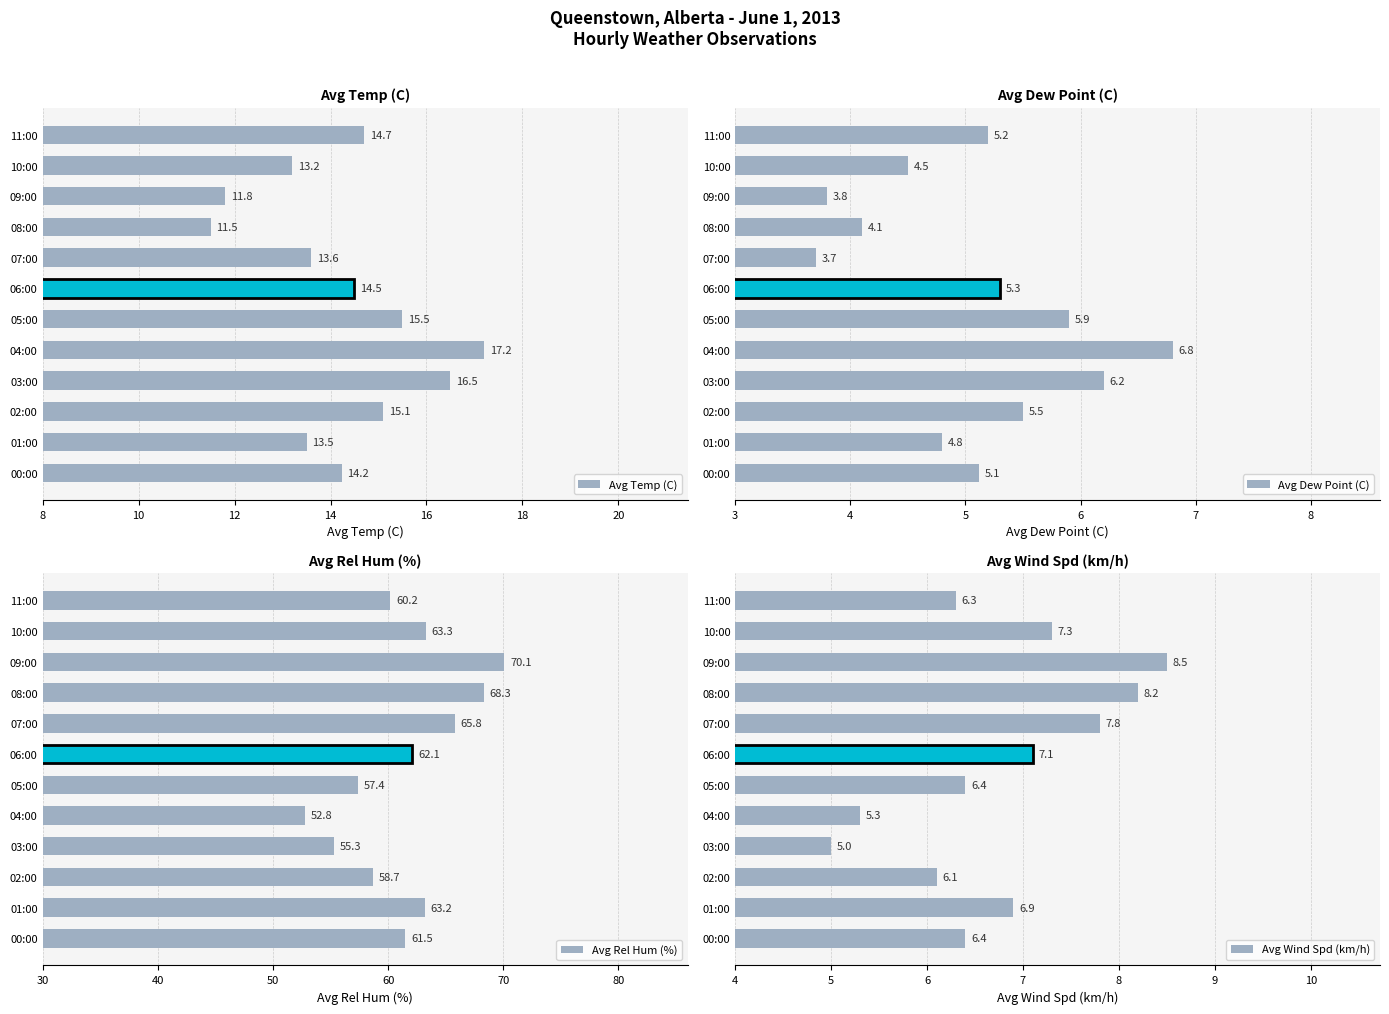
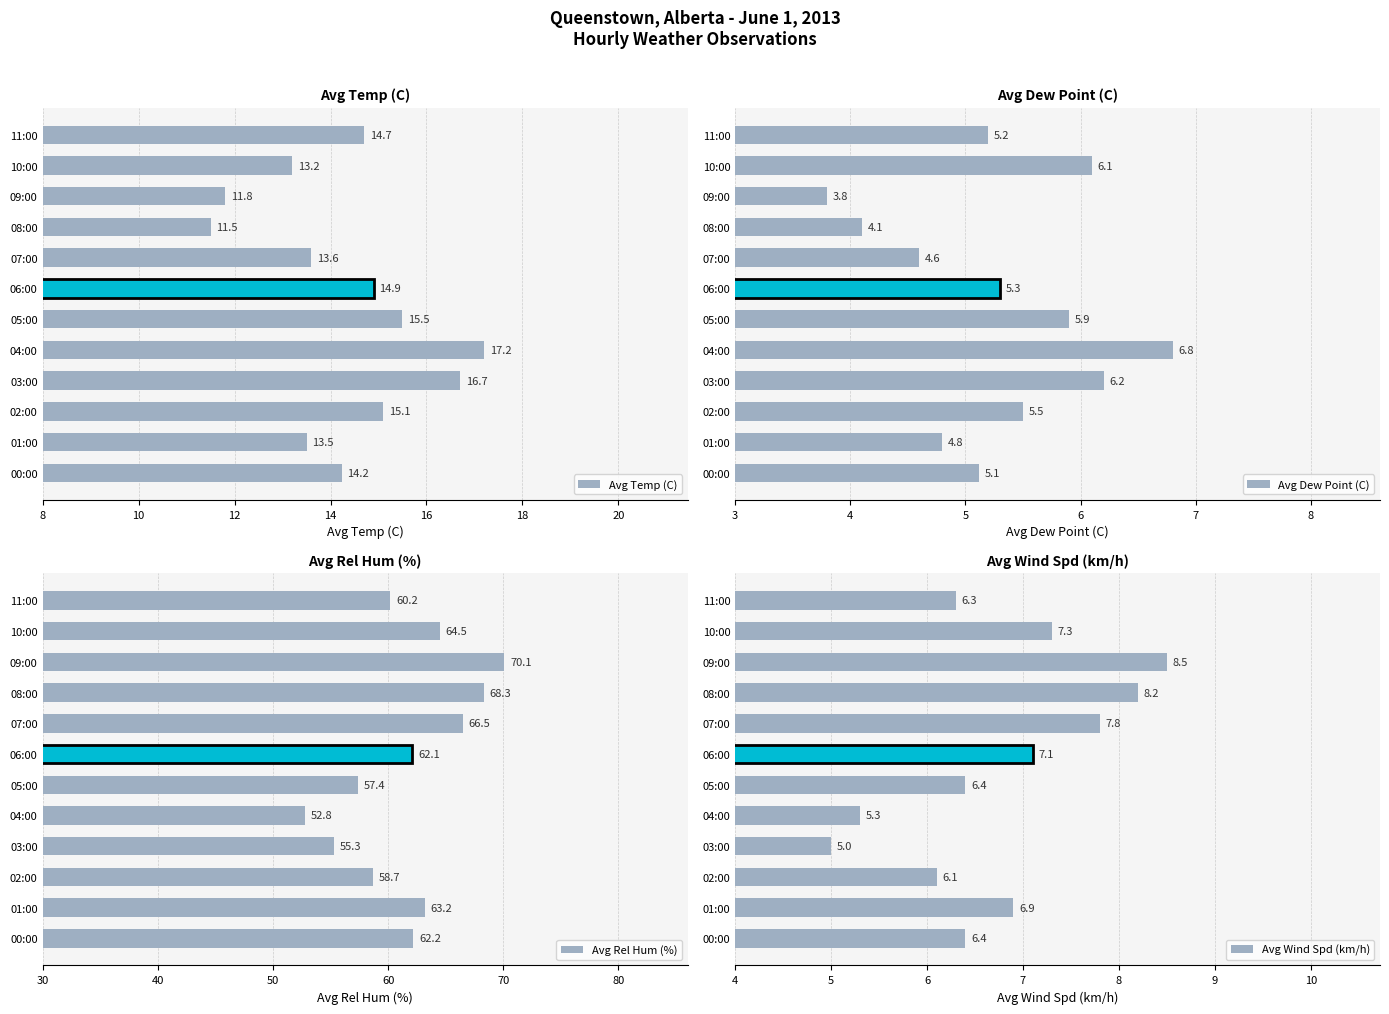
  {
    "Avg Temp (C)": {
      "11:00": 14.7,
      "10:00": 13.2,
      "09:00": 11.8,
      "08:00": 11.5,
      "07:00": 13.6,
-     "06:00": 14.5,
+     "06:00": 14.9,
      "05:00": 15.5,
      "04:00": 17.2,
-     "03:00": 16.5,
+     "03:00": 16.7,
      "02:00": 15.1,
      "01:00": 13.5,
      "00:00": 14.2
    },
    "Avg Dew Point (C)": {
      "11:00": 5.2,
-     "10:00": 4.5,
+     "10:00": 6.1,
      "09:00": 3.8,
      "08:00": 4.1,
-     "07:00": 3.7,
+     "07:00": 4.6,
      "06:00": 5.3,
      "05:00": 5.9,
      "04:00": 6.8,
      "03:00": 6.2,
      "02:00": 5.5,
      "01:00": 4.8,
      "00:00": 5.1
    },
    "Avg Rel Hum (%)": {
      "11:00": 60.2,
-     "10:00": 63.3,
+     "10:00": 64.5,
      "09:00": 70.1,
      "08:00": 68.3,
-     "07:00": 65.8,
+     "07:00": 66.5,
      "06:00": 62.1,
      "05:00": 57.4,
      "04:00": 52.8,
      "03:00": 55.3,
      "02:00": 58.7,
      "01:00": 63.2,
-     "00:00": 61.5
+     "00:00": 62.2
    },
    "Avg Wind Spd (km/h)": {
      "11:00": 6.3,
      "10:00": 7.3,
      "09:00": 8.5,
      "08:00": 8.2,
      "07:00": 7.8,
      "06:00": 7.1,
      "05:00": 6.4,
      "04:00": 5.3,
      "03:00": 5.0,
      "02:00": 6.1,
      "01:00": 6.9,
      "00:00": 6.4
    }
  }
